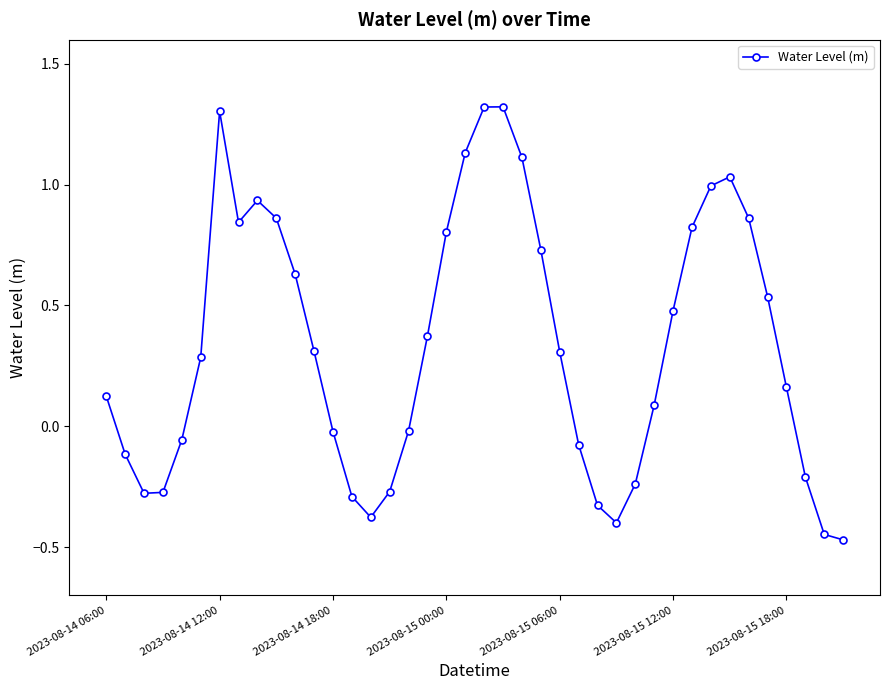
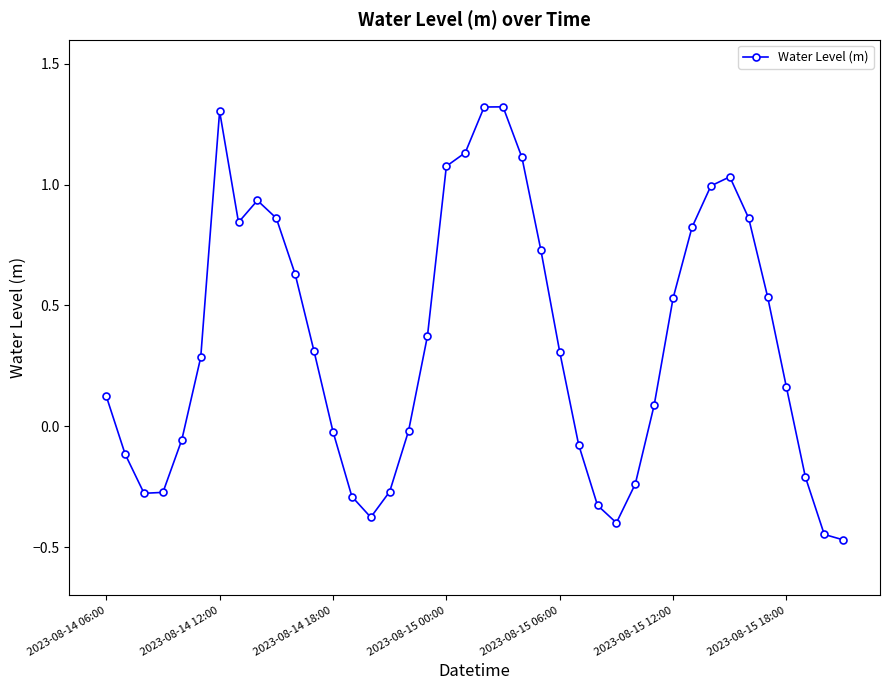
  {
    "2023-08-14 06:00": 0.12,
    "2023-08-14 12:00": 1.30,
    "2023-08-14 18:00": -0.02,
-   "2023-08-15 00:00": 0.80,
+   "2023-08-15 00:00": 1.08,
    "2023-08-15 06:00": 0.31,
-   "2023-08-15 12:00": 0.48,
+   "2023-08-15 12:00": 0.53,
    "2023-08-15 18:00": 0.16
  }
